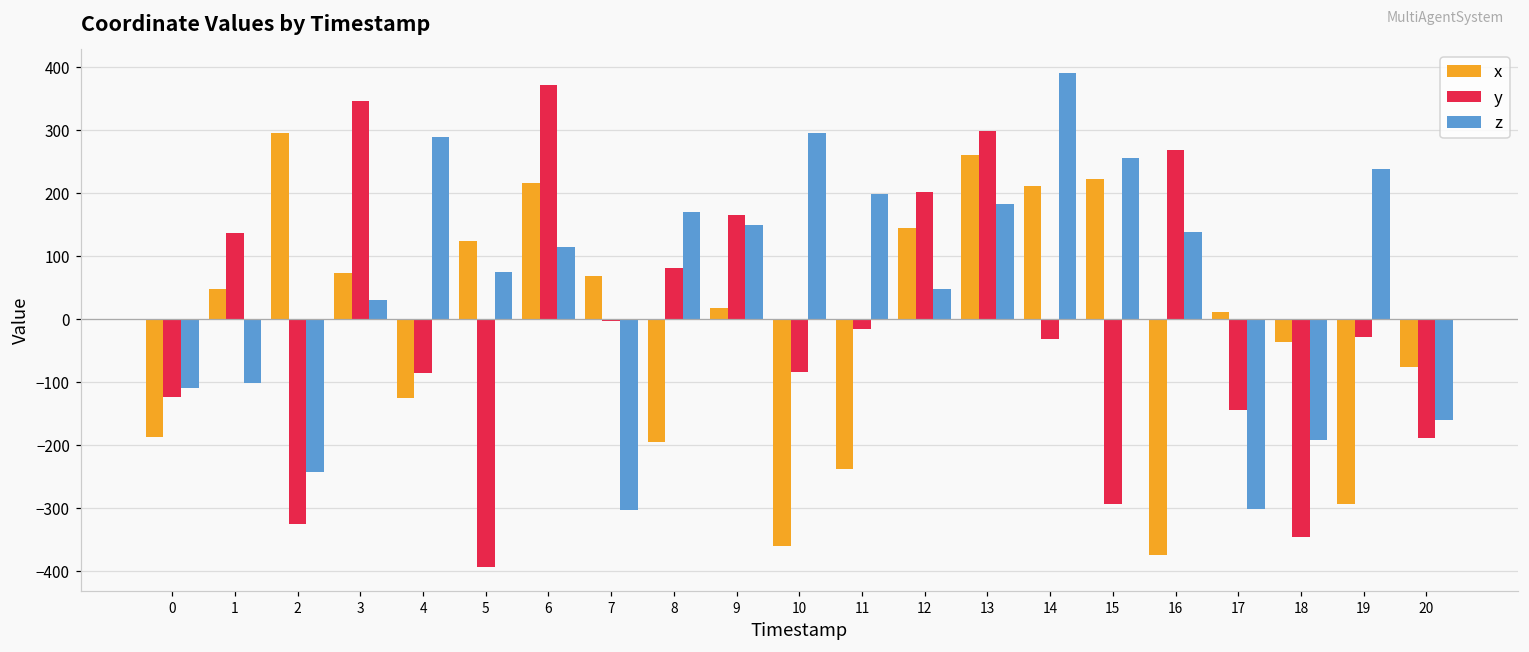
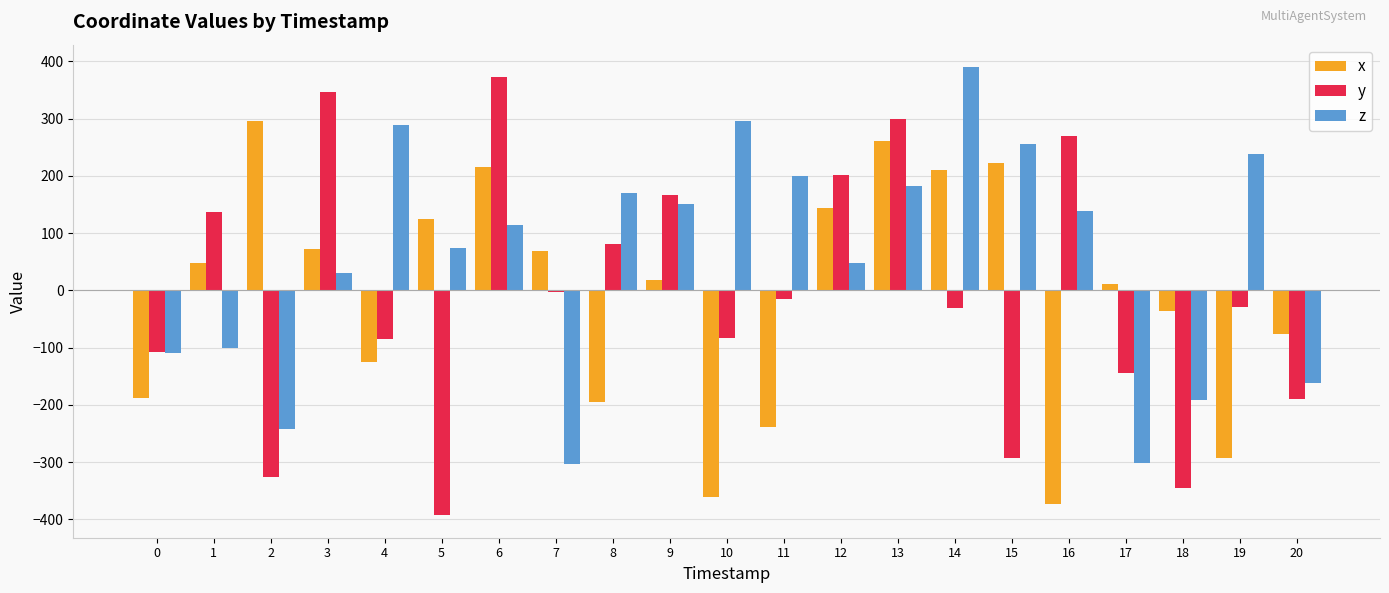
  {
    "x": {
      "0": -190,
      "1": 50,
      "2": 300,
      "3": 70,
      "4": -130,
      "5": 120,
      "6": 220,
      "7": 70,
      "8": -200,
      "9": 20,
      "10": -360,
      "11": -240,
      "12": 140,
      "13": 260,
      "14": 210,
      "15": 220,
      "16": -370,
      "17": 10,
      "18": -40,
      "19": -290,
      "20": -80
    },
    "y": {
-     "0": -120,
+     "0": -110,
      "1": 140,
      "2": -330,
      "3": 350,
      "4": -90,
      "5": -390,
      "6": 370,
      "8": 80,
      "9": 170,
      "10": -80,
      "11": -20,
      "12": 200,
      "13": 300,
      "14": -30,
      "15": -290,
      "16": 270,
      "17": -140,
      "18": -350,
      "19": -30,
      "20": -190
    },
    "z": {
      "0": -110,
      "1": -100,
      "2": -240,
      "3": 30,
      "4": 290,
      "5": 70,
      "6": 120,
      "7": -300,
      "8": 170,
      "9": 150,
      "10": 300,
      "11": 200,
      "12": 50,
      "13": 180,
      "14": 390,
      "15": 260,
      "16": 140,
      "17": -300,
      "18": -190,
      "19": 240,
      "20": -160
    }
  }
